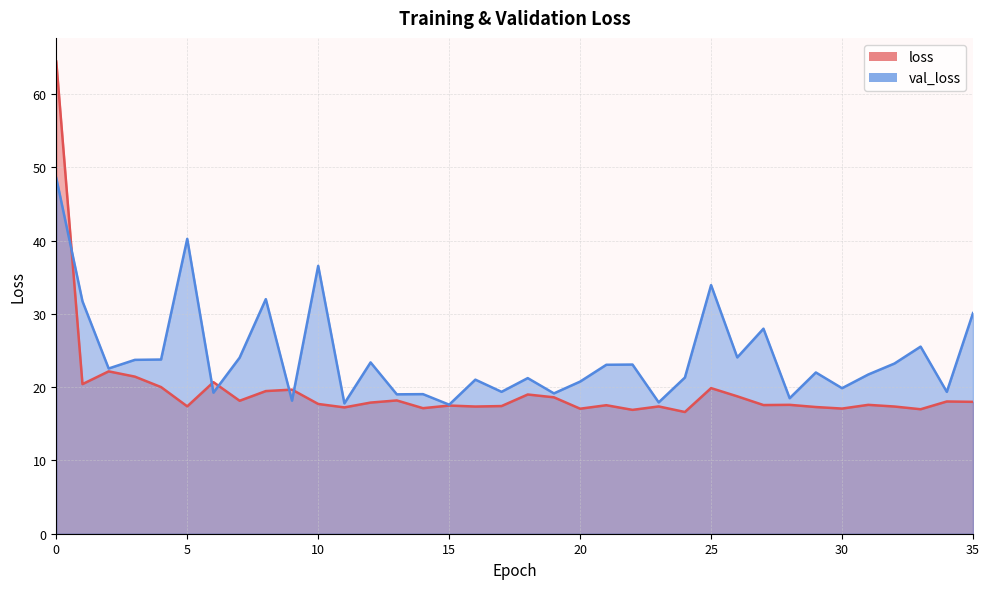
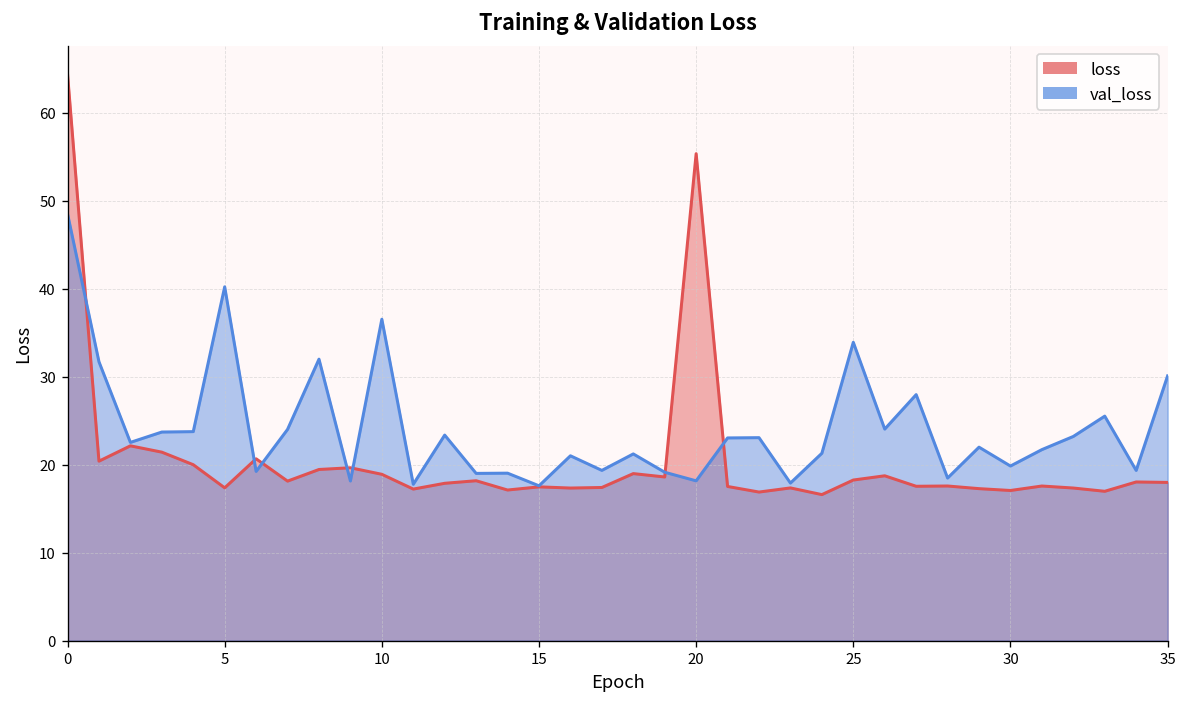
  {
    "loss": {
      "0": 64,
      "5": 17,
-     "10": 18,
-     "20": 17,
-     "25": 20,
+     "10": 19,
+     "20": 55,
+     "25": 18,
      "30": 17,
      "35": 18
    },
    "val_loss": {
      "0": 49,
      "5": 40,
      "10": 37,
-     "20": 21,
+     "20": 18,
      "25": 34,
      "30": 20,
      "35": 30
    }
  }
